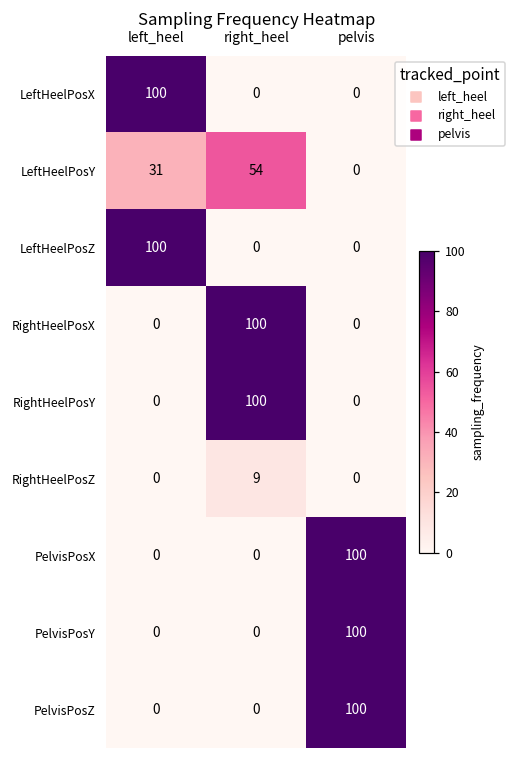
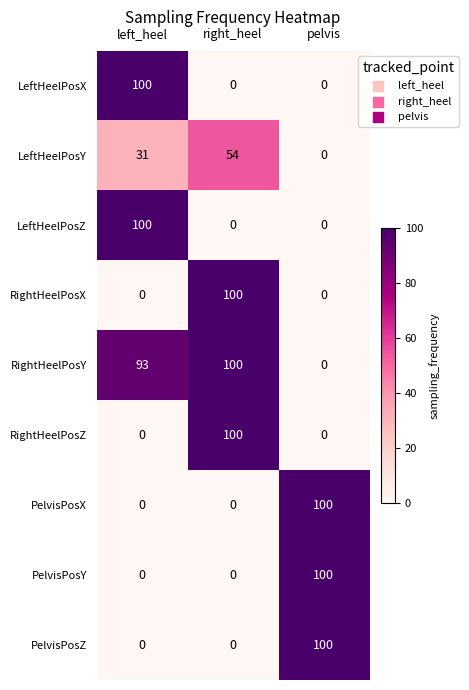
  {
    "LeftHeelPosX": {
      "left_heel": 100,
      "right_heel": 0,
      "pelvis": 0
    },
    "LeftHeelPosY": {
      "left_heel": 31,
      "right_heel": 54,
      "pelvis": 0
    },
    "LeftHeelPosZ": {
      "left_heel": 100,
      "right_heel": 0,
      "pelvis": 0
    },
    "RightHeelPosX": {
      "left_heel": 0,
      "right_heel": 100,
      "pelvis": 0
    },
    "RightHeelPosY": {
-     "left_heel": 0,
+     "left_heel": 93,
      "right_heel": 100,
      "pelvis": 0
    },
    "RightHeelPosZ": {
      "left_heel": 0,
-     "right_heel": 9,
+     "right_heel": 100,
      "pelvis": 0
    },
    "PelvisPosX": {
      "left_heel": 0,
      "right_heel": 0,
      "pelvis": 100
    },
    "PelvisPosY": {
      "left_heel": 0,
      "right_heel": 0,
      "pelvis": 100
    },
    "PelvisPosZ": {
      "left_heel": 0,
      "right_heel": 0,
      "pelvis": 100
    }
  }
